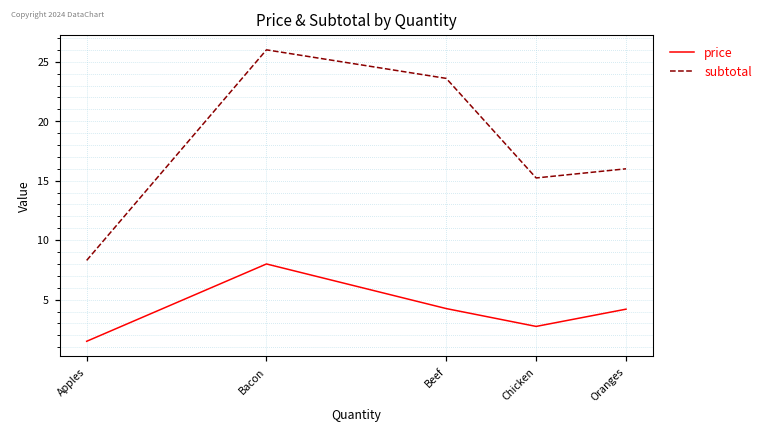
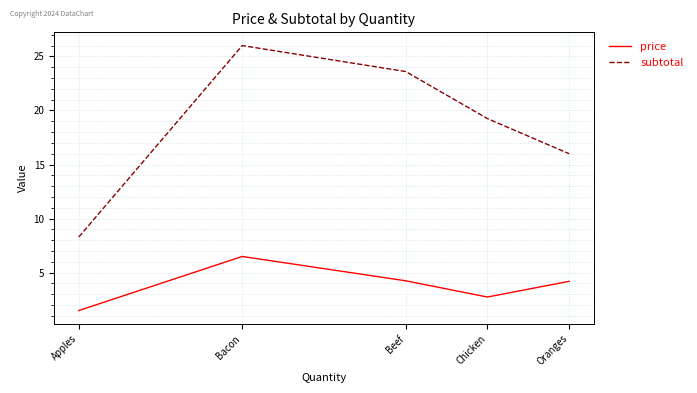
  {
    "price": {
      "Apples": 1.5,
-     "Bacon": 8.0,
+     "Bacon": 6.5,
      "Beef": 4.3,
      "Chicken": 2.8,
      "Oranges": 4.2
    },
    "subtotal": {
      "Apples": 8.3,
      "Bacon": 26.0,
      "Beef": 23.6,
-     "Chicken": 15.2,
+     "Chicken": 19.3,
      "Oranges": 16.0
    }
  }
